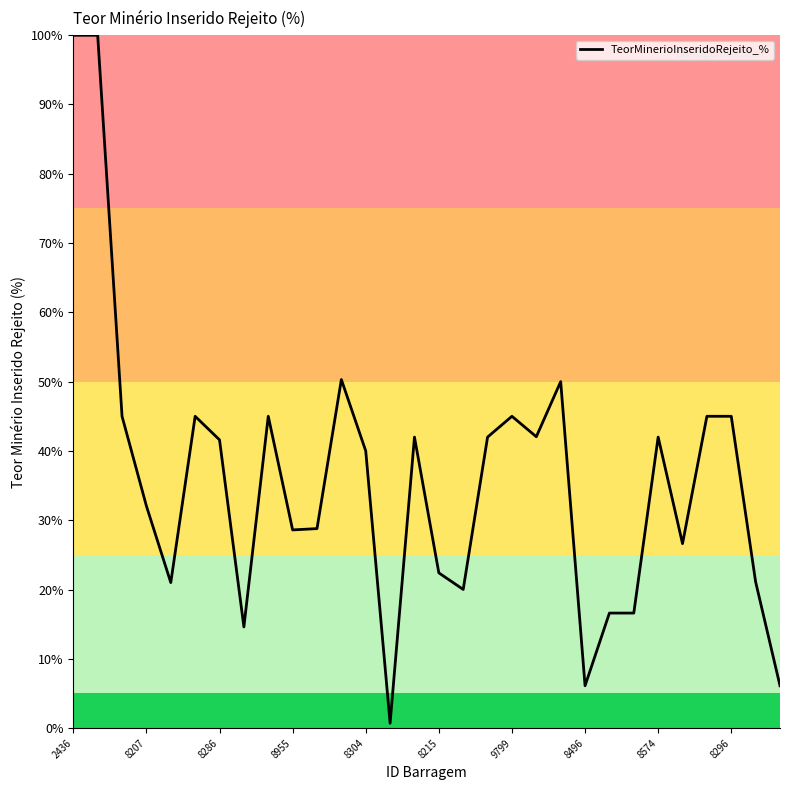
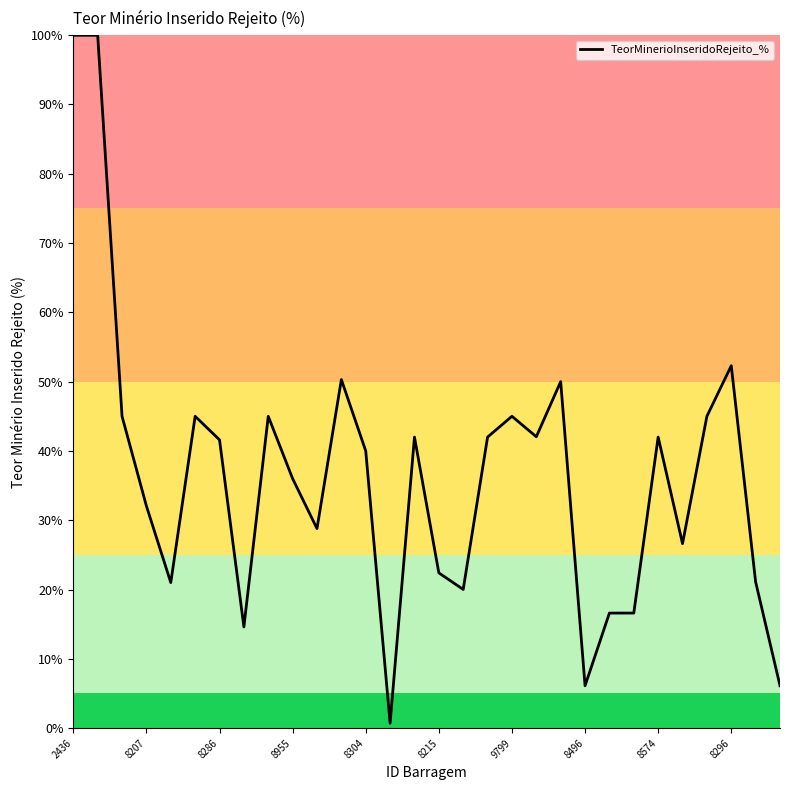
  {
    "2436": "100%",
    "8207": "32%",
    "8286": "42%",
-   "8955": "29%",
+   "8955": "36%",
    "8304": "40%",
    "8215": "22%",
    "9799": "45%",
    "8496": "6%",
    "8574": "42%",
-   "8296": "45%"
+   "8296": "52%"
  }
